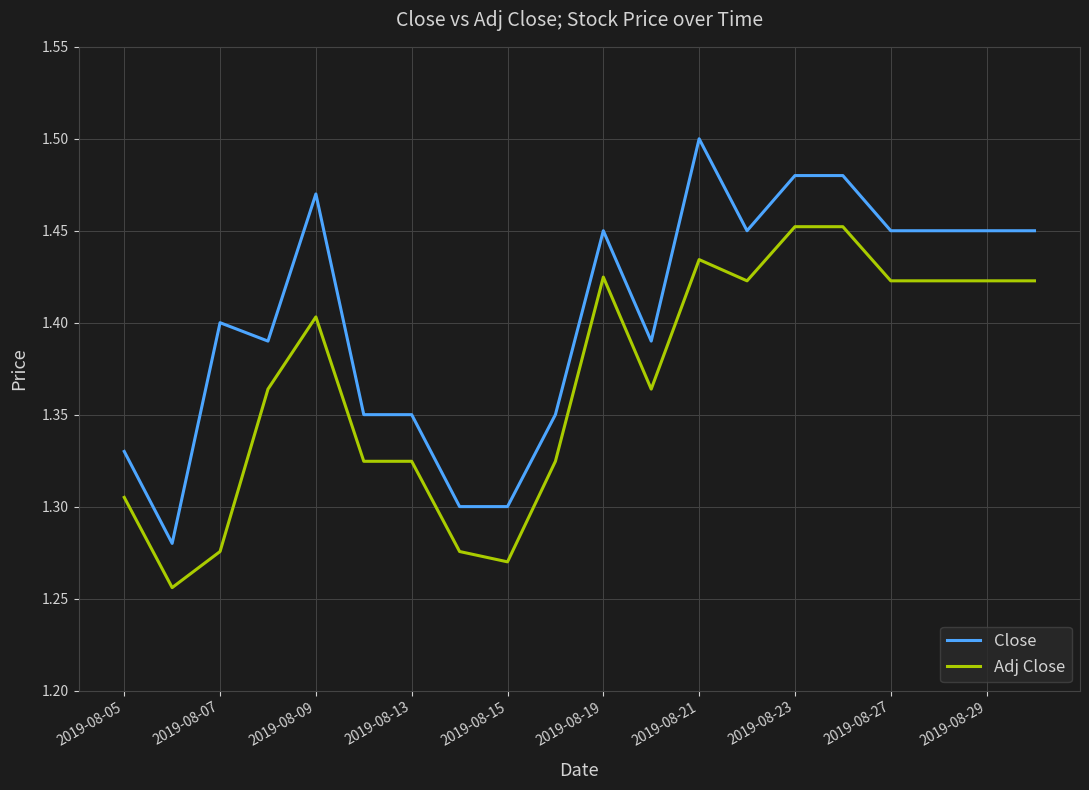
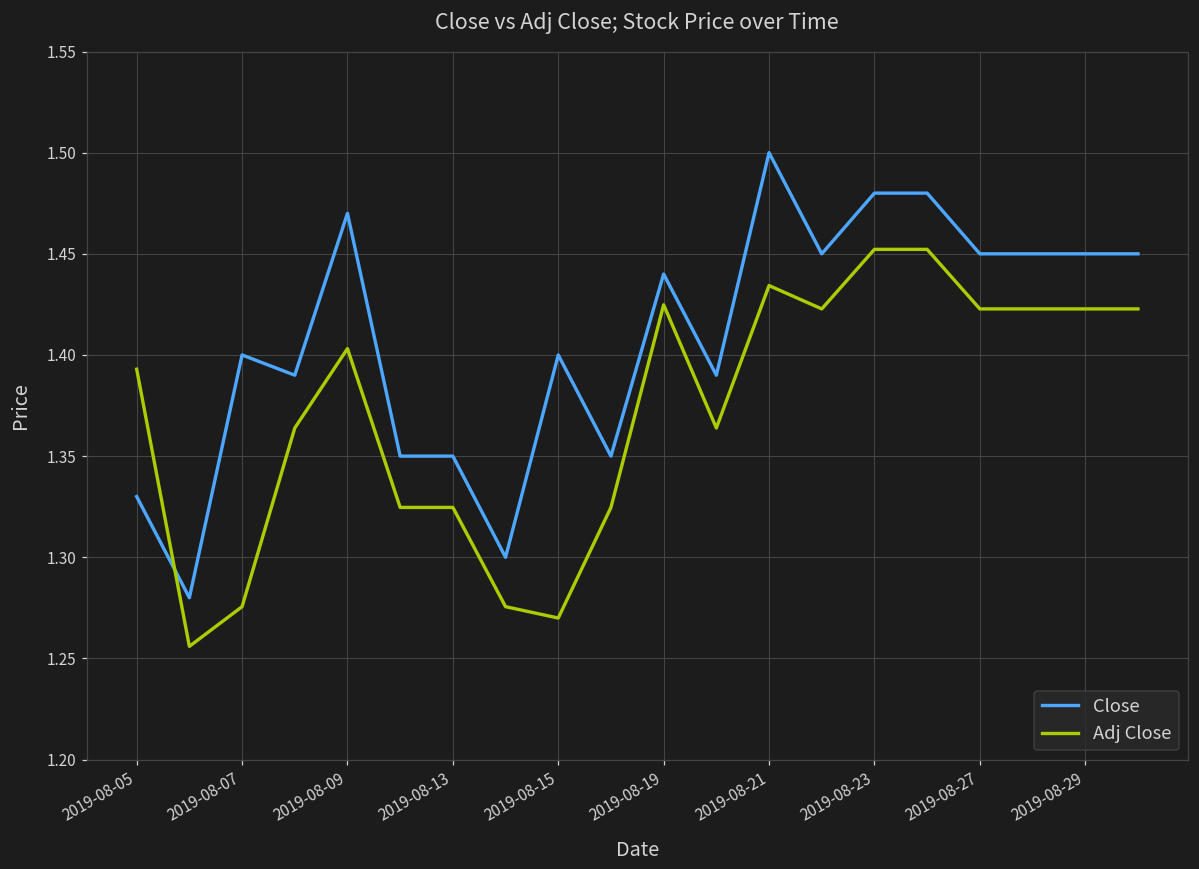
  {
    "Close": {
      "2019-08-05": 1.33,
      "2019-08-07": 1.40,
      "2019-08-09": 1.47,
      "2019-08-13": 1.35,
-     "2019-08-15": 1.3,
-     "2019-08-19": 1.45,
+     "2019-08-15": 1.4,
+     "2019-08-19": 1.44,
      "2019-08-21": 1.50,
      "2019-08-23": 1.48,
      "2019-08-27": 1.45,
      "2019-08-29": 1.45
    },
    "Adj Close": {
-     "2019-08-05": 1.305,
+     "2019-08-05": 1.393,
      "2019-08-07": 1.276,
      "2019-08-09": 1.403,
      "2019-08-13": 1.325,
      "2019-08-15": 1.270,
      "2019-08-19": 1.425,
      "2019-08-21": 1.434,
      "2019-08-23": 1.452,
      "2019-08-27": 1.423,
      "2019-08-29": 1.423
    }
  }
